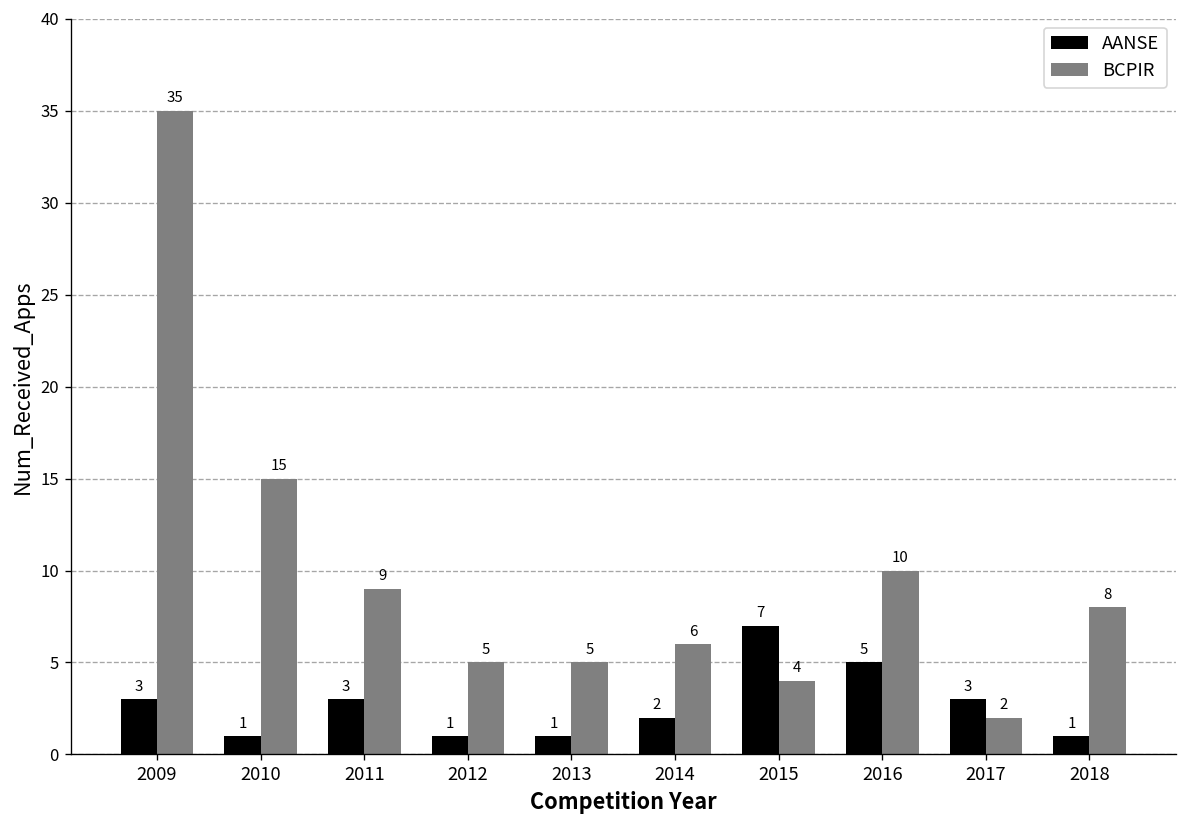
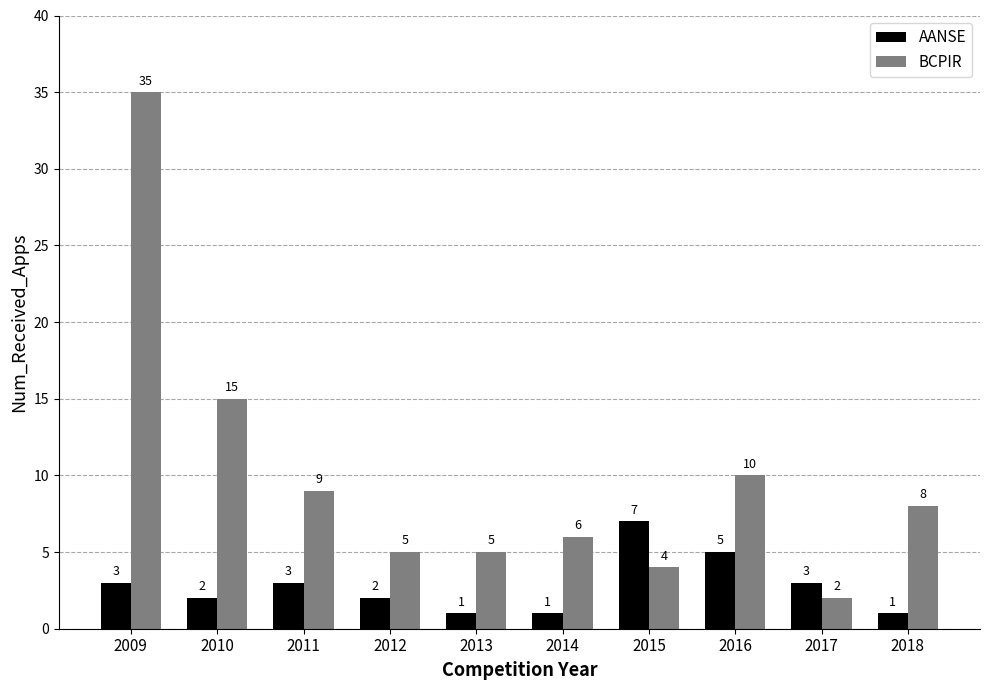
  {
    "AANSE": {
      "2009": 3,
-     "2010": 1,
+     "2010": 2,
      "2011": 3,
-     "2012": 1,
+     "2012": 2,
      "2013": 1,
-     "2014": 2,
+     "2014": 1,
      "2015": 7,
      "2016": 5,
      "2017": 3,
      "2018": 1
    },
    "BCPIR": {
      "2009": 35,
      "2010": 15,
      "2011": 9,
      "2012": 5,
      "2013": 5,
      "2014": 6,
      "2015": 4,
      "2016": 10,
      "2017": 2,
      "2018": 8
    }
  }
